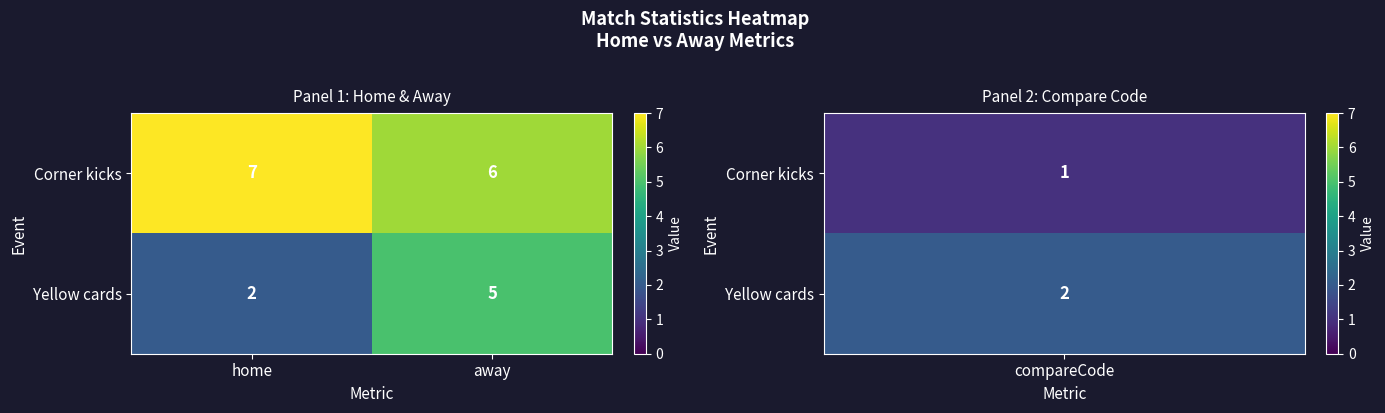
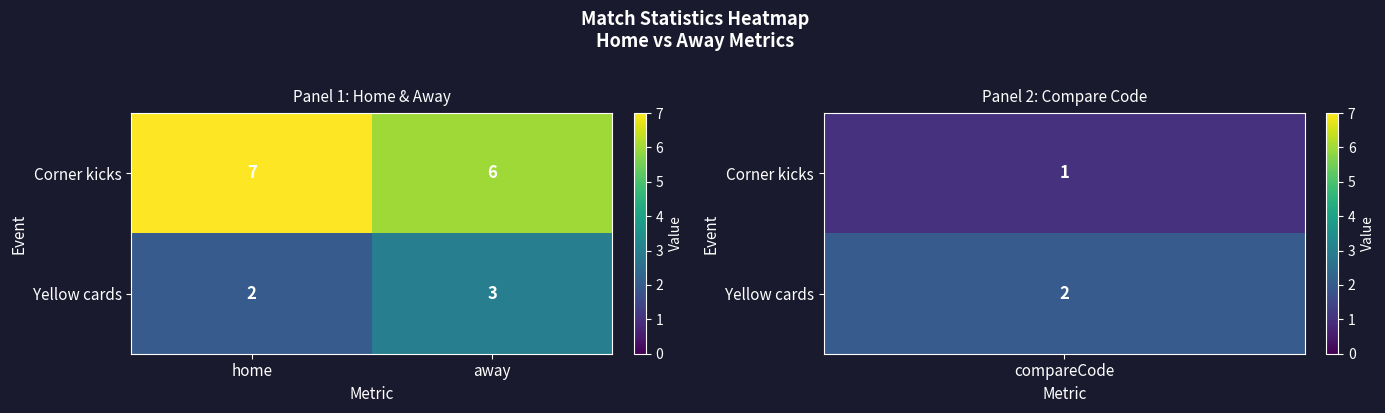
  {
    "Panel 1: Home & Away": {
      "Corner kicks": {
        "home": 7,
        "away": 6
      },
      "Yellow cards": {
        "home": 2,
-       "away": 5
+       "away": 3
      }
    },
    "Panel 2: Compare Code": {
      "Corner kicks": {
        "compareCode": 1
      },
      "Yellow cards": {
        "compareCode": 2
      }
    }
  }
